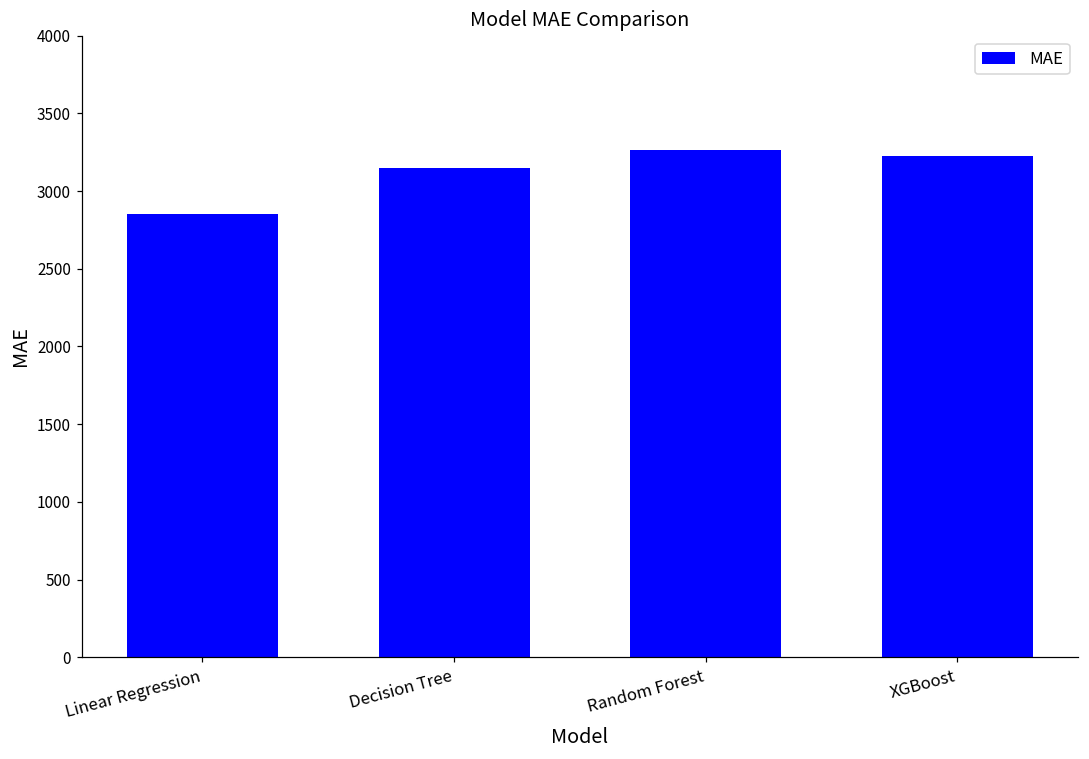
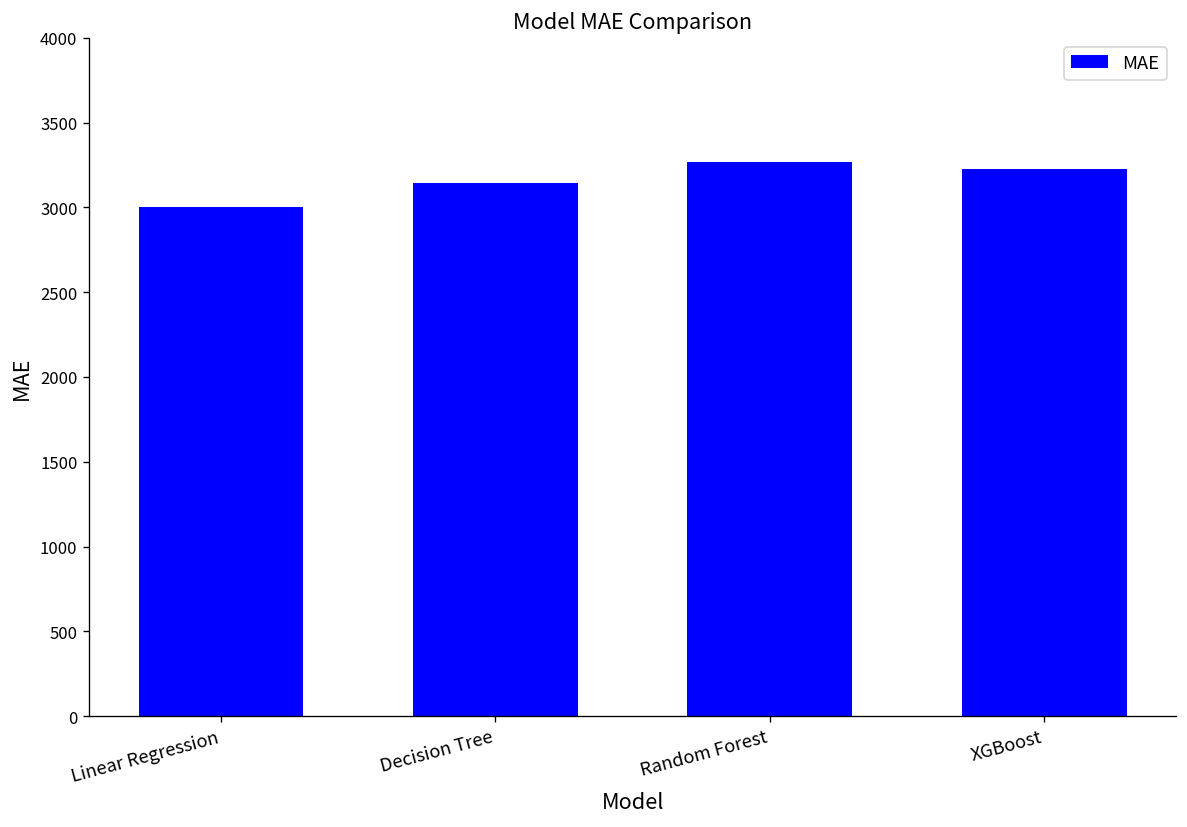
  {
-   "Linear Regression": 2860,
+   "Linear Regression": 3010,
    "Decision Tree": 3150,
    "Random Forest": 3270,
    "XGBoost": 3230
  }
